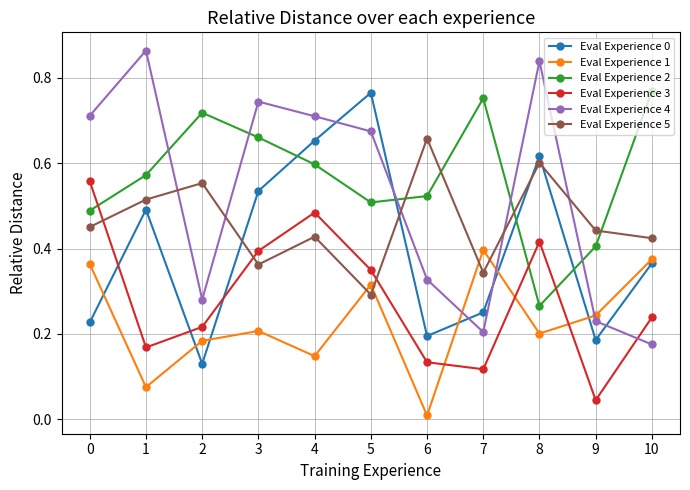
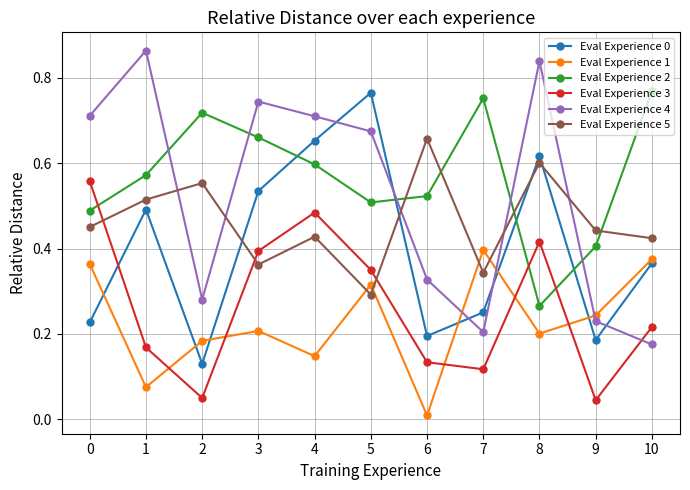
  {
    "Eval Experience 0": {
      "0": 0.23,
      "1": 0.49,
      "2": 0.13,
      "3": 0.53,
      "4": 0.65,
      "5": 0.77,
      "6": 0.19,
      "7": 0.25,
      "8": 0.62,
      "9": 0.19,
      "10": 0.37
    },
    "Eval Experience 1": {
      "0": 0.36,
      "1": 0.07,
      "2": 0.18,
      "3": 0.21,
      "4": 0.15,
      "5": 0.32,
      "6": 0.01,
      "7": 0.40,
      "8": 0.20,
      "9": 0.24,
      "10": 0.37
    },
    "Eval Experience 2": {
      "0": 0.49,
      "1": 0.57,
      "2": 0.72,
      "3": 0.66,
      "4": 0.60,
      "5": 0.51,
      "6": 0.52,
      "7": 0.75,
      "8": 0.27,
      "9": 0.40
    },
    "Eval Experience 3": {
      "0": 0.56,
      "1": 0.17,
-     "2": 0.22,
+     "2": 0.05,
      "3": 0.39,
      "4": 0.48,
      "5": 0.35,
      "6": 0.13,
      "7": 0.12,
      "8": 0.42,
      "9": 0.04,
-     "10": 0.24
+     "10": 0.22
    },
    "Eval Experience 4": {
      "0": 0.71,
      "1": 0.86,
      "2": 0.28,
      "3": 0.74,
      "4": 0.71,
      "5": 0.67,
      "6": 0.33,
      "7": 0.20,
      "8": 0.84,
      "9": 0.23,
      "10": 0.18
    },
    "Eval Experience 5": {
      "0": 0.45,
      "1": 0.51,
      "2": 0.55,
      "3": 0.36,
      "4": 0.43,
      "5": 0.29,
      "6": 0.66,
      "7": 0.34,
      "8": 0.60,
      "9": 0.44,
      "10": 0.42
    }
  }
